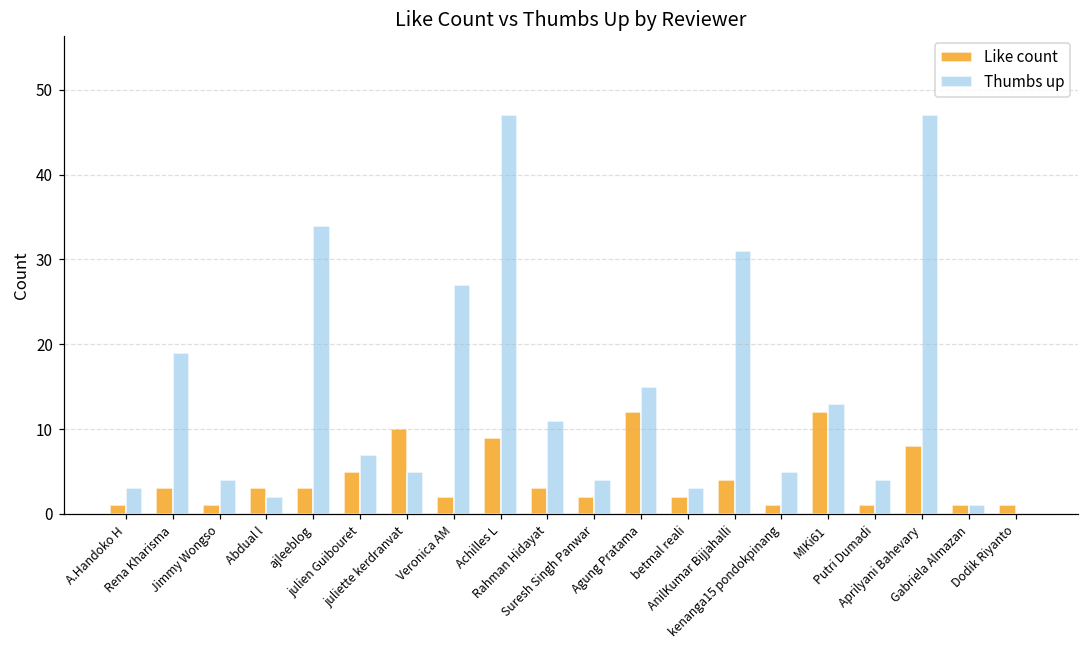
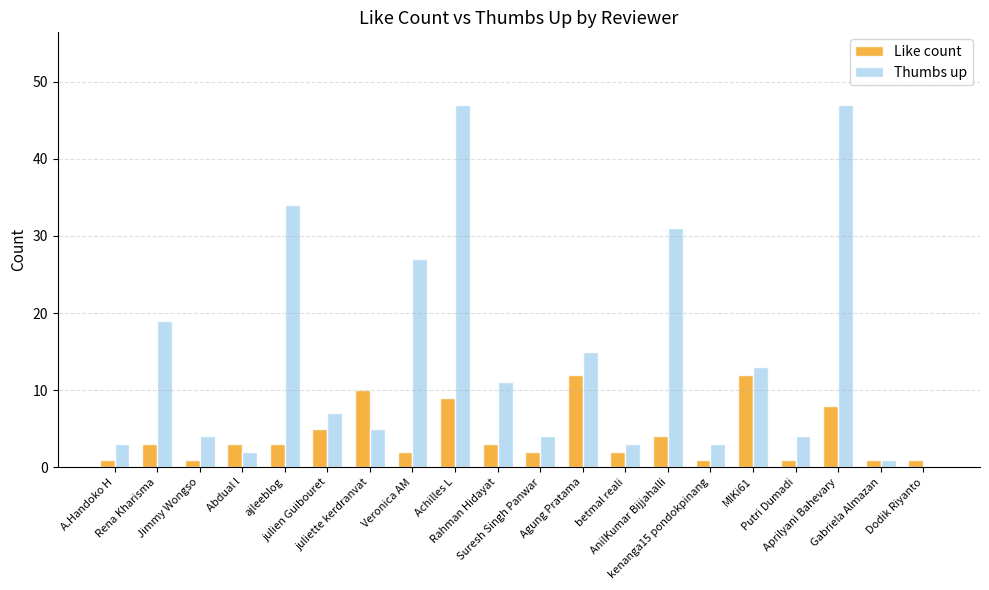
  {
    "Like count": {
      "A.Handoko H": 1,
      "Rena Kharisma": 3,
      "Jimmy Wongso": 1,
      "Abdual l": 3,
      "ajleeblog": 3,
      "julien Guibouret": 5,
      "juliette kerdranvat": 10,
      "Veronica AM": 2,
      "Achilles L": 9,
      "Rahman Hidayat": 3,
      "Suresh Singh Panwar": 2,
      "Agung Pratama": 12,
      "betmal reali": 2,
      "AnilKumar Bijjahalli": 4,
      "kenanga15 pondokpinang": 1,
      "MIKi61": 12,
      "Putri Dumadi": 1,
      "Aprilyani Bahevary": 8,
      "Gabriela Almazan": 1,
      "Dodik Riyanto": 1
    },
    "Thumbs up": {
      "A.Handoko H": 3,
      "Rena Kharisma": 19,
      "Jimmy Wongso": 4,
      "Abdual l": 2,
      "ajleeblog": 34,
      "julien Guibouret": 7,
      "juliette kerdranvat": 5,
      "Veronica AM": 27,
      "Achilles L": 47,
      "Rahman Hidayat": 11,
      "Suresh Singh Panwar": 4,
      "Agung Pratama": 15,
      "betmal reali": 3,
      "AnilKumar Bijjahalli": 31,
-     "kenanga15 pondokpinang": 5,
+     "kenanga15 pondokpinang": 3,
      "MIKi61": 13,
      "Putri Dumadi": 4,
      "Aprilyani Bahevary": 47,
      "Gabriela Almazan": 1,
      "Dodik Riyanto": 0
    }
  }
